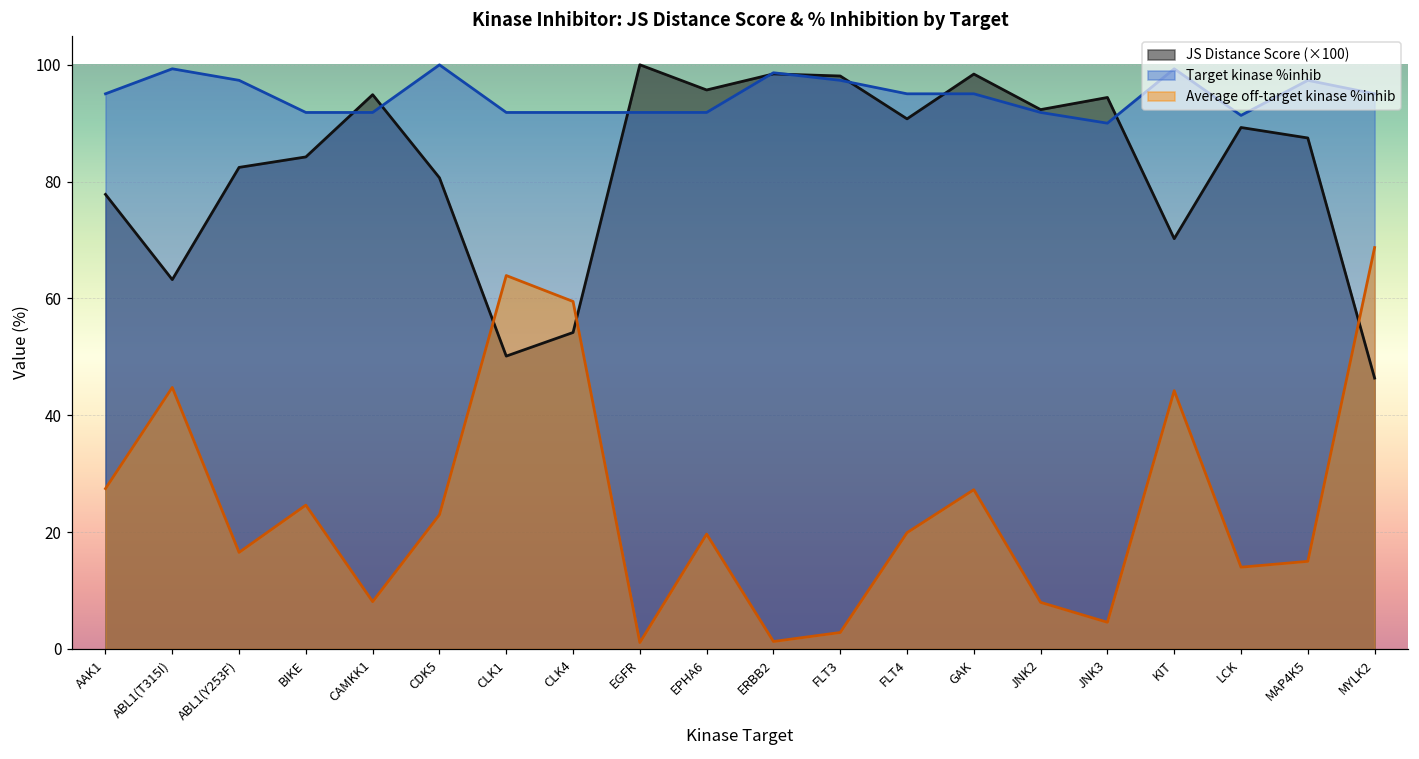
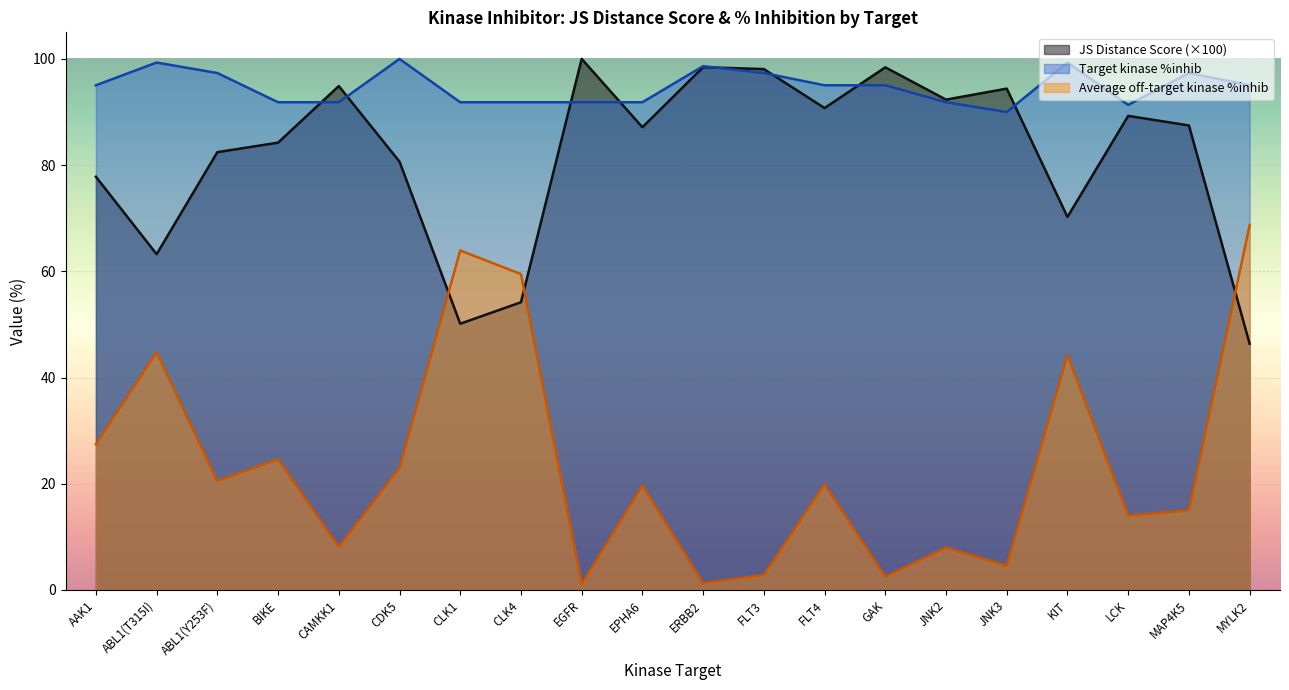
  {
    "JS Distance Score (×100)": {
      "AAK1": 78,
      "ABL1(T315I)": 63,
      "ABL1(Y253F)": 82,
      "BIKE": 84,
      "CAMKK1": 95,
      "CDK5": 81,
      "CLK1": 50,
      "CLK4": 54,
      "EGFR": 100,
-     "EPHA6": 96,
+     "EPHA6": 87,
      "FLT3": 98,
      "FLT4": 91,
      "GAK": 98,
      "JNK2": 92,
      "JNK3": 94,
      "KIT": 70,
      "LCK": 89,
      "MAP4K5": 87,
      "MYLK2": 46
    },
    "Target kinase %inhib": {
      "AAK1": 95,
      "ABL1(T315I)": 99,
      "ABL1(Y253F)": 97,
      "BIKE": 92,
      "CAMKK1": 92,
      "CDK5": 100,
      "CLK1": 92,
      "CLK4": 92,
      "EGFR": 92,
      "EPHA6": 92,
      "FLT3": 97,
      "FLT4": 95,
      "GAK": 95,
      "JNK2": 92,
      "JNK3": 90,
      "LCK": 91
    },
    "Average off-target kinase %inhib": {
      "AAK1": 27,
      "ABL1(T315I)": 45,
-     "ABL1(Y253F)": 17,
+     "ABL1(Y253F)": 20,
      "BIKE": 25,
      "CAMKK1": 8,
      "CDK5": 23,
      "CLK1": 64,
      "CLK4": 59,
      "EGFR": 1,
      "EPHA6": 20,
      "ERBB2": 1,
      "FLT3": 3,
      "FLT4": 20,
-     "GAK": 27,
+     "GAK": 2,
      "JNK2": 8,
      "JNK3": 5,
      "KIT": 44,
      "LCK": 14,
      "MAP4K5": 15,
      "MYLK2": 69
    }
  }
